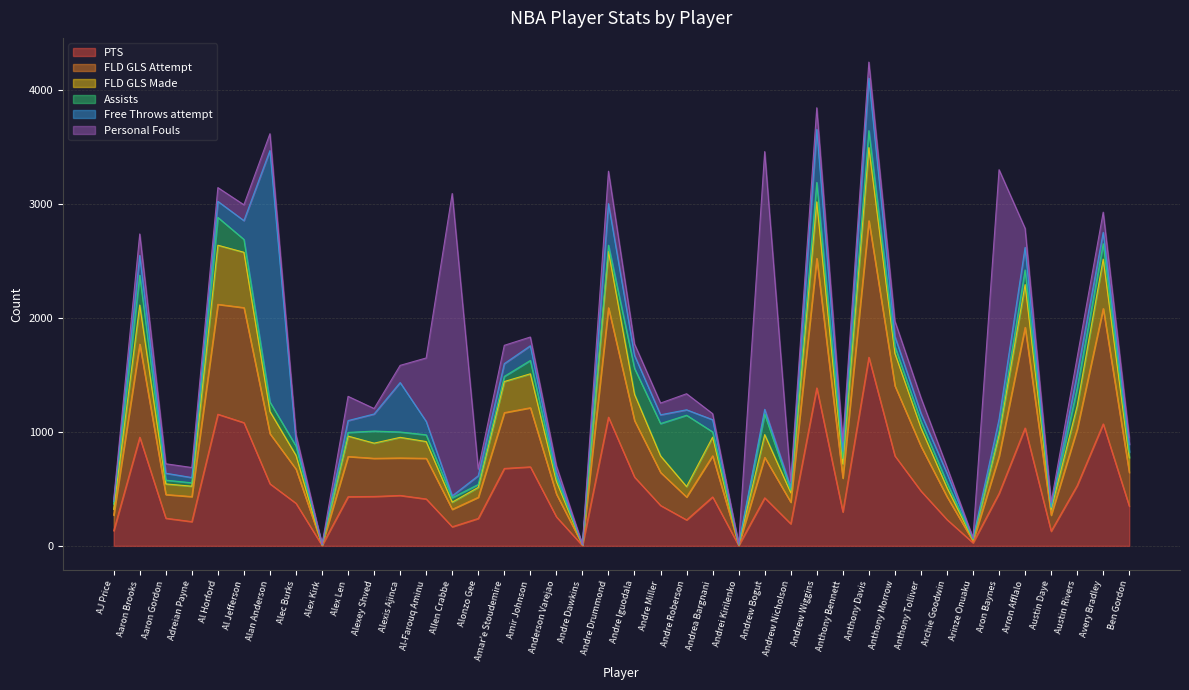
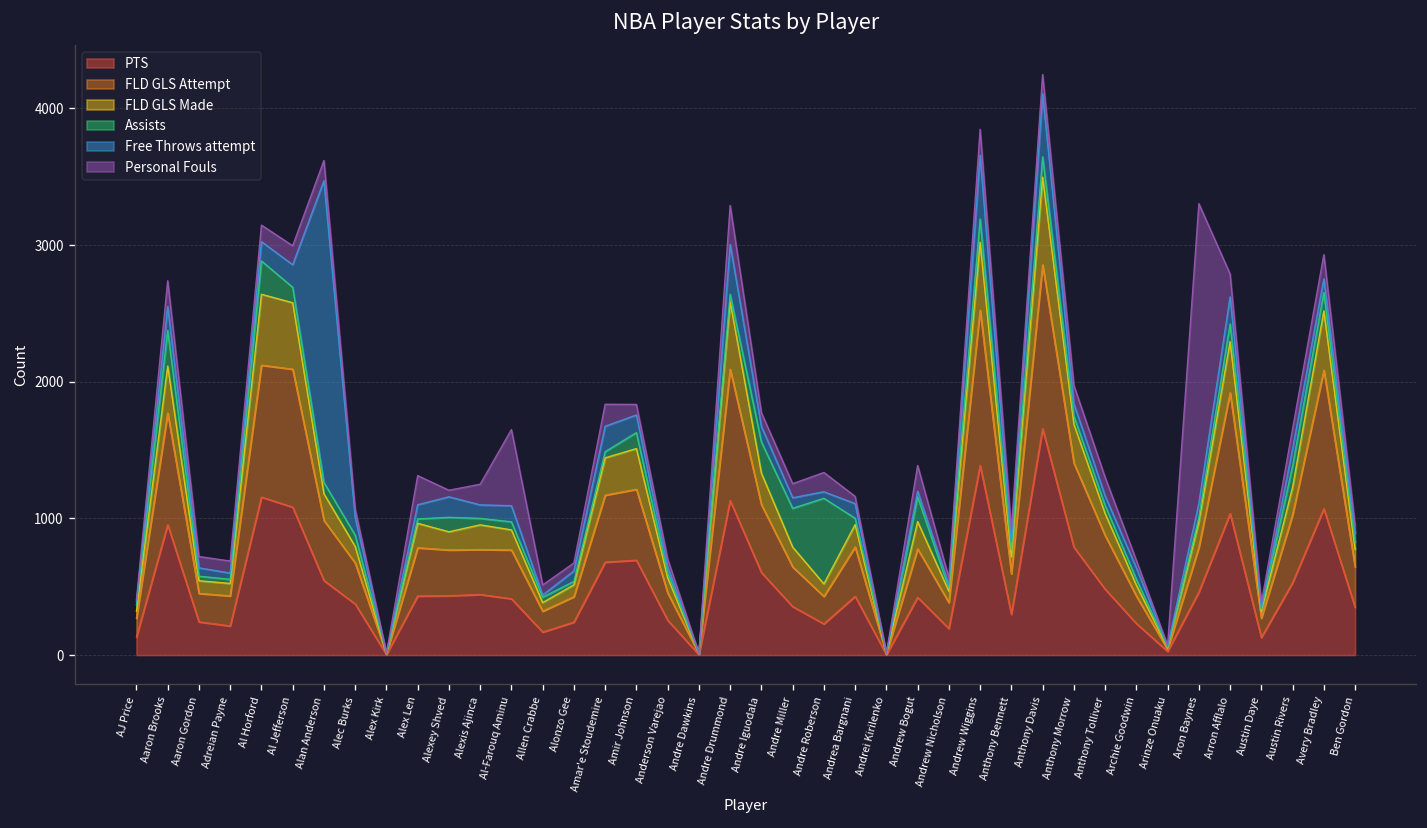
  {
    "Assists": {
      "AJ Price": 50,
      "Aaron Brooks": 260,
      "Aaron Gordon": 30,
      "Adreian Payne": 30,
      "Al Horford": 240,
      "Al Jefferson": 110,
      "Alan Anderson": 80,
      "Alec Burks": 80,
      "Alex Len": 30,
      "Alexey Shved": 110,
      "Alexis Ajinca": 50,
      "Al-Farouq Aminu": 60,
      "Alonzo Gee": 30,
      "Amar'e Stoudemire": 50,
      "Amir Johnson": 120,
      "Anderson Varejao": 40,
      "Andre Drummond": 60,
      "Andre Iguodala": 230,
      "Andre Miller": 280,
      "Andre Roberson": 630,
      "Andrea Bargnani": 50,
      "Andrew Bogut": 180,
      "Andrew Wiggins": 170,
      "Anthony Bennett": 50,
      "Anthony Davis": 150,
      "Anthony Morrow": 60,
      "Anthony Tolliver": 60,
      "Archie Goodwin": 40,
      "Aron Baynes": 40,
      "Arron Afflalo": 130,
      "Austin Rivers": 160,
      "Avery Bradley": 140,
      "Ben Gordon": 50
    },
    "Free Throws attempt": {
      "Aaron Brooks": 170,
      "Aaron Gordon": 60,
      "Adreian Payne": 50,
      "Al Horford": 140,
      "Al Jefferson": 170,
      "Alan Anderson": 2210,
-     "Alec Burks": 40,
+     "Alec Burks": 130,
      "Alex Len": 100,
      "Alexey Shved": 150,
-     "Alexis Ajinca": 430,
+     "Alexis Ajinca": 100,
      "Al-Farouq Aminu": 120,
      "Alonzo Gee": 80,
-     "Amar'e Stoudemire": 110,
+     "Amar'e Stoudemire": 190,
      "Amir Johnson": 130,
      "Anderson Varejao": 50,
      "Andre Drummond": 370,
      "Andre Iguodala": 110,
      "Andre Miller": 80,
      "Andre Roberson": 50,
      "Andrea Bargnani": 110,
      "Andrew Bogut": 40,
      "Andrew Nicholson": 30,
      "Andrew Wiggins": 470,
      "Anthony Bennett": 60,
      "Anthony Davis": 460,
      "Anthony Morrow": 90,
      "Anthony Tolliver": 70,
      "Archie Goodwin": 80,
      "Aron Baynes": 100,
      "Arron Afflalo": 200,
      "Austin Rivers": 130,
      "Avery Bradley": 100,
      "Ben Gordon": 70
    },
    "Personal Fouls": {
      "Aaron Brooks": 190,
      "Aaron Gordon": 80,
      "Adreian Payne": 90,
      "Al Horford": 120,
      "Al Jefferson": 140,
      "Alan Anderson": 150,
      "Alec Burks": 60,
      "Alex Len": 210,
      "Alexey Shved": 50,
      "Alexis Ajinca": 150,
      "Al-Farouq Aminu": 560,
-     "Allen Crabbe": 2660,
+     "Allen Crabbe": 70,
      "Alonzo Gee": 60,
      "Amar'e Stoudemire": 160,
      "Amir Johnson": 80,
      "Anderson Varejao": 60,
      "Andre Drummond": 290,
      "Andre Iguodala": 100,
      "Andre Miller": 100,
      "Andre Roberson": 140,
      "Andrea Bargnani": 50,
-     "Andrew Bogut": 2260,
+     "Andrew Bogut": 190,
      "Andrew Nicholson": 50,
      "Andrew Wiggins": 190,
      "Anthony Bennett": 90,
      "Anthony Davis": 140,
      "Anthony Morrow": 140,
      "Anthony Tolliver": 140,
      "Archie Goodwin": 60,
      "Aron Baynes": 2190,
      "Arron Afflalo": 170,
      "Austin Daye": 40,
      "Austin Rivers": 150,
      "Avery Bradley": 180,
      "Ben Gordon": 60
    }
  }
